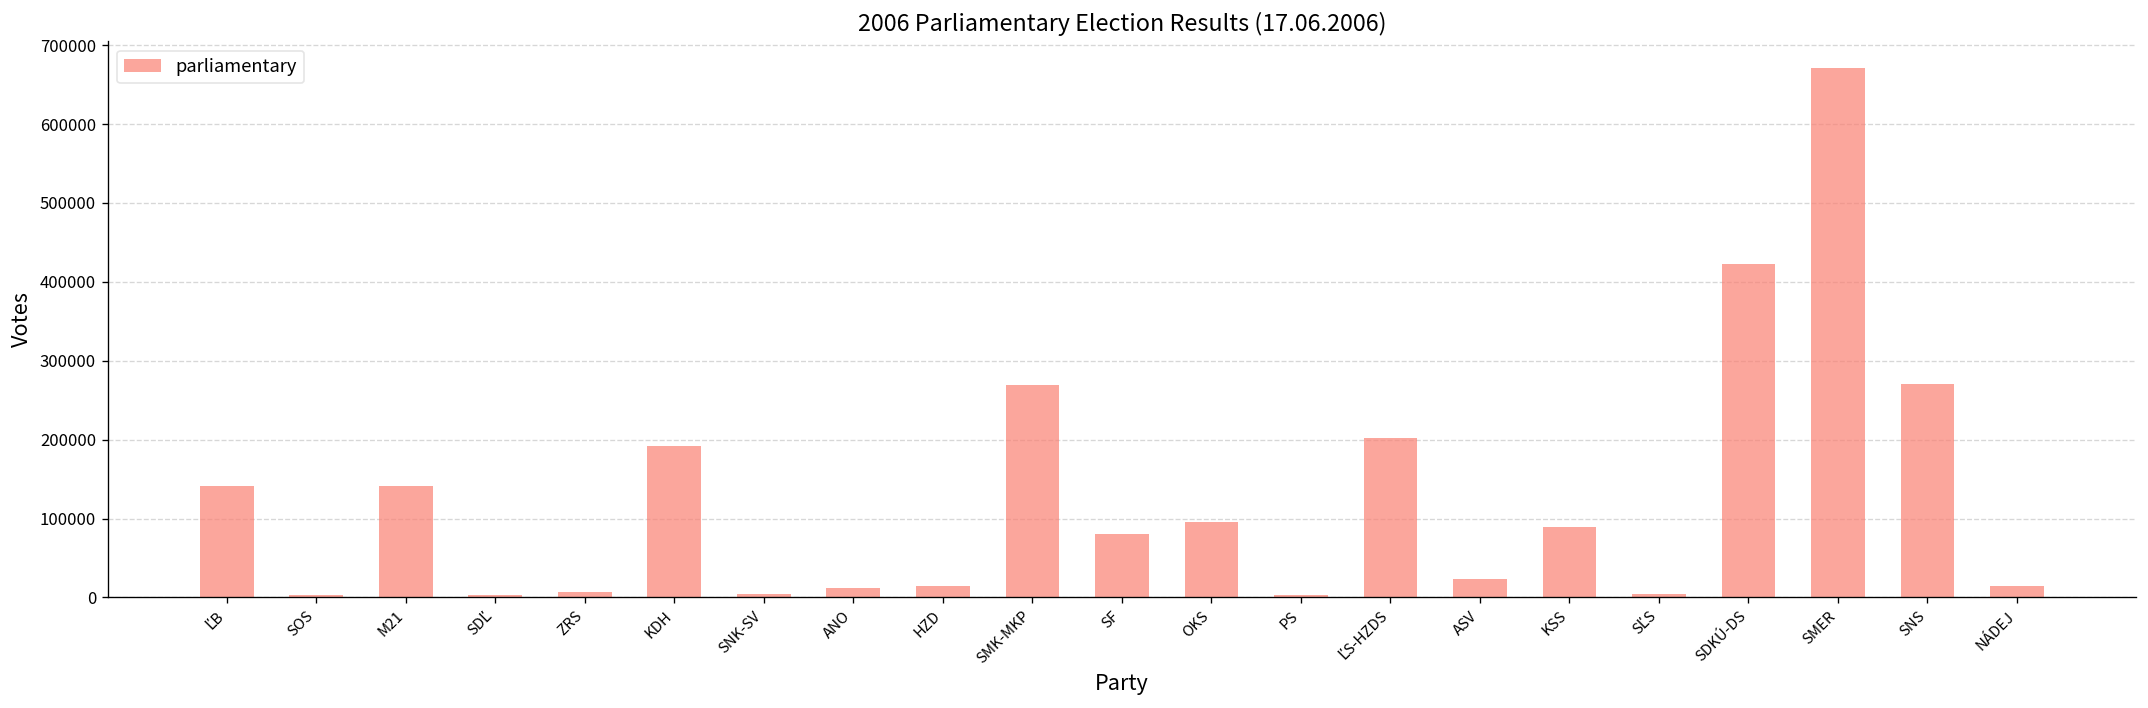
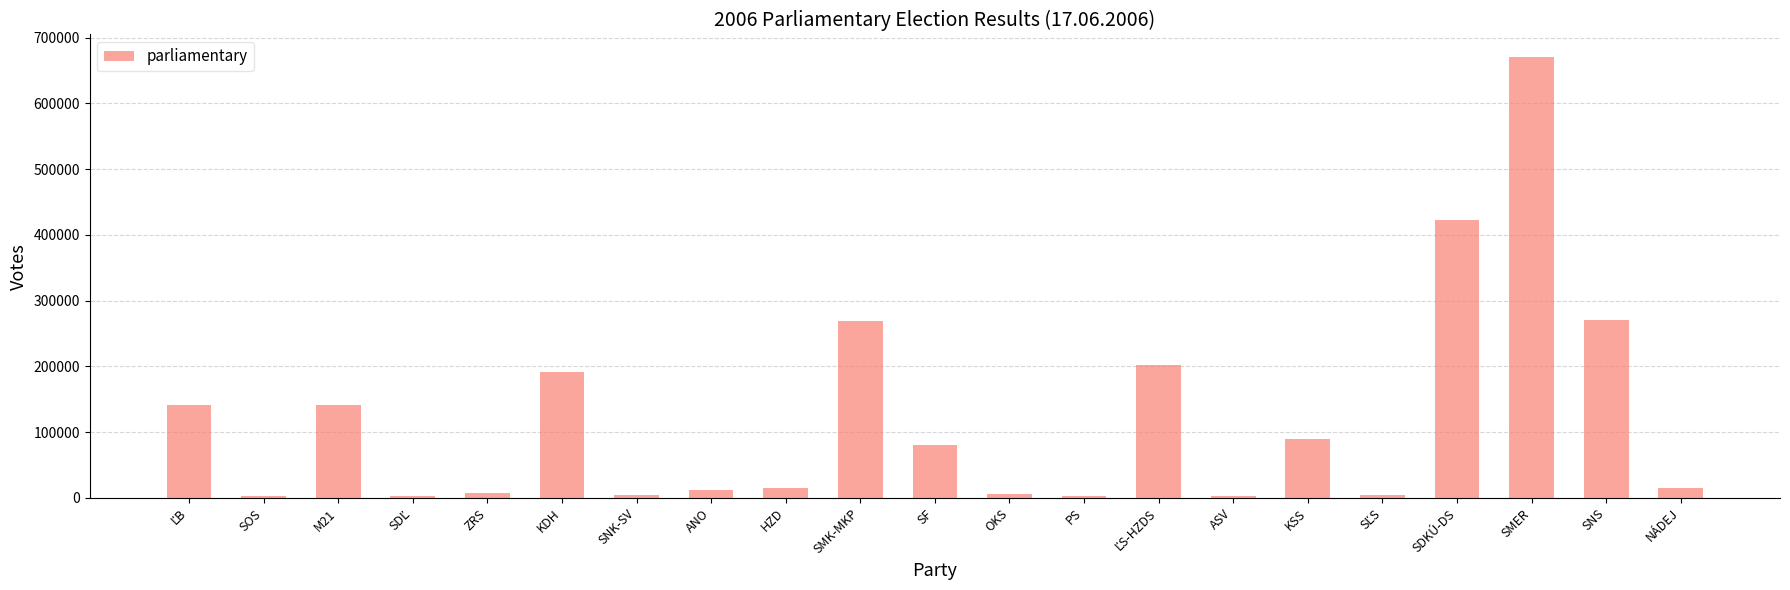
  {
    "ĽB": 140000,
    "M21": 140000,
    "ZRS": 10000,
    "KDH": 190000,
    "SNK-SV": 0,
    "ANO": 10000,
    "HZD": 10000,
    "SMK-MKP": 270000,
    "SF": 80000,
-   "OKS": 100000,
+   "OKS": 10000,
    "ĽS-HZDS": 200000,
-   "ASV": 20000,
+   "ASV": 0,
    "KSS": 90000,
    "SĽS": 0,
    "SDKÚ-DS": 420000,
    "SMER": 670000,
    "SNS": 270000,
    "NÁDEJ": 10000
  }
